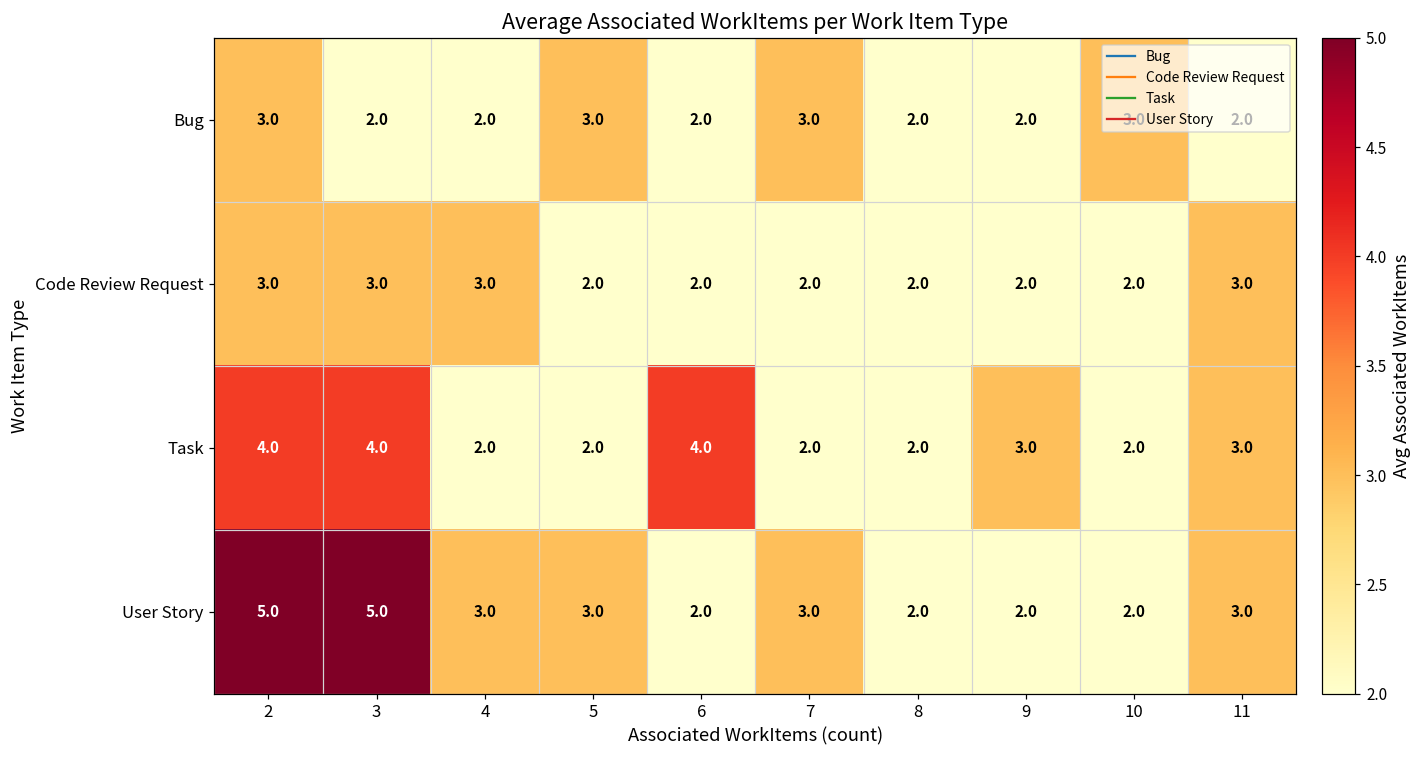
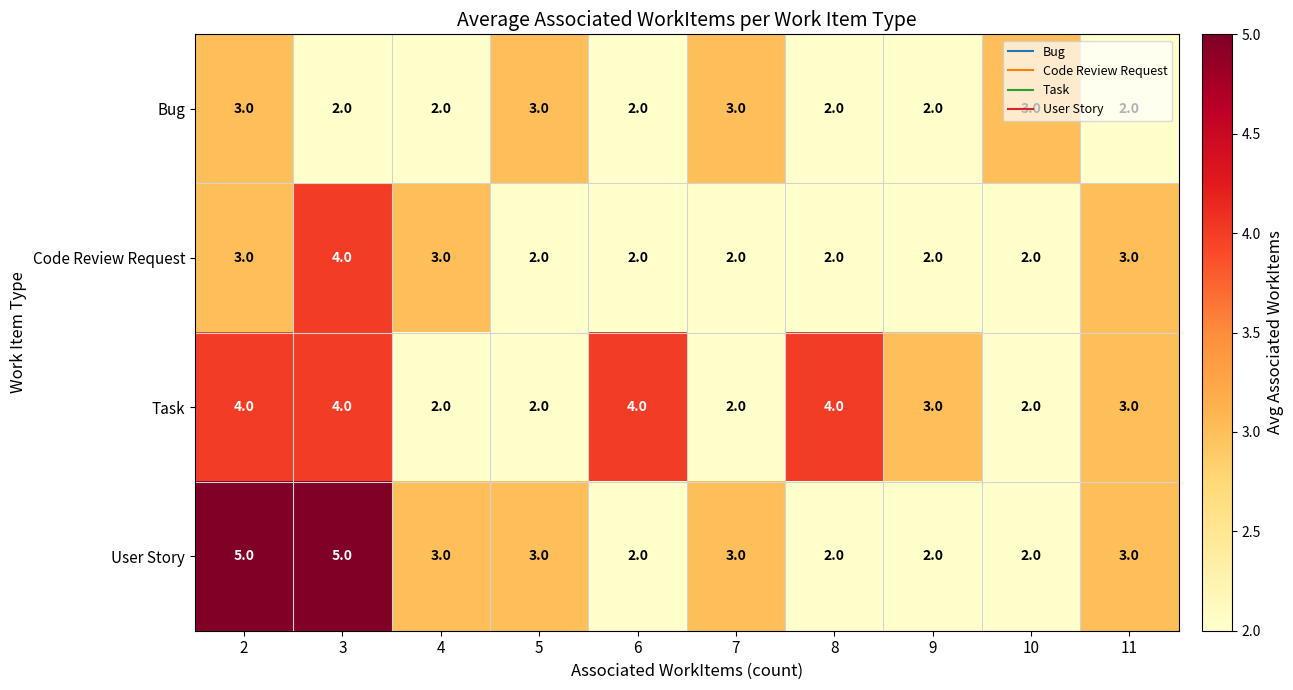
  {
    "Bug": {
      "2": 3.0,
      "3": 2.0,
      "4": 2.0,
      "5": 3.0,
      "6": 2.0,
      "7": 3.0,
      "8": 2.0,
      "9": 2.0
    },
    "Code Review Request": {
      "2": 3.0,
-     "3": 3.0,
+     "3": 4.0,
      "4": 3.0,
      "5": 2.0,
      "6": 2.0,
      "7": 2.0,
      "8": 2.0,
      "9": 2.0,
      "10": 2.0,
      "11": 3.0
    },
    "Task": {
      "2": 4.0,
      "3": 4.0,
      "4": 2.0,
      "5": 2.0,
      "6": 4.0,
      "7": 2.0,
-     "8": 2.0,
+     "8": 4.0,
      "9": 3.0,
      "10": 2.0,
      "11": 3.0
    },
    "User Story": {
      "2": 5.0,
      "3": 5.0,
      "4": 3.0,
      "5": 3.0,
      "6": 2.0,
      "7": 3.0,
      "8": 2.0,
      "9": 2.0,
      "10": 2.0,
      "11": 3.0
    }
  }
